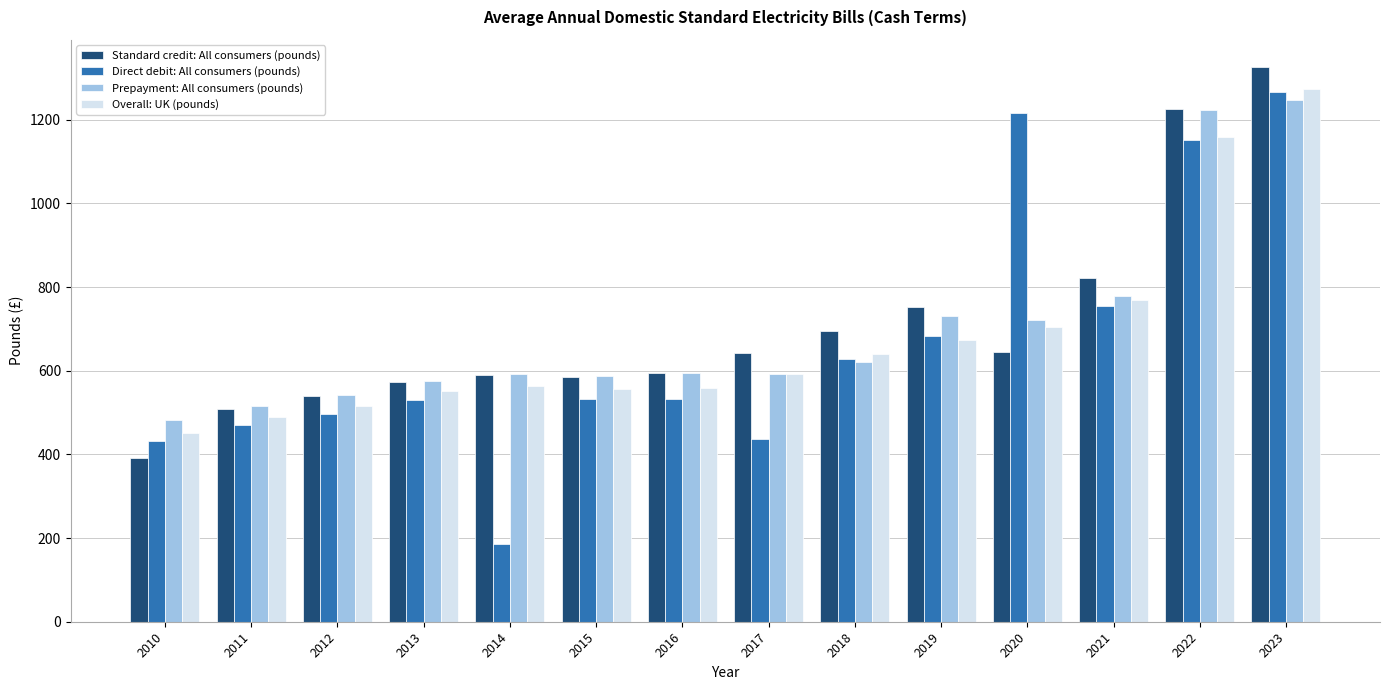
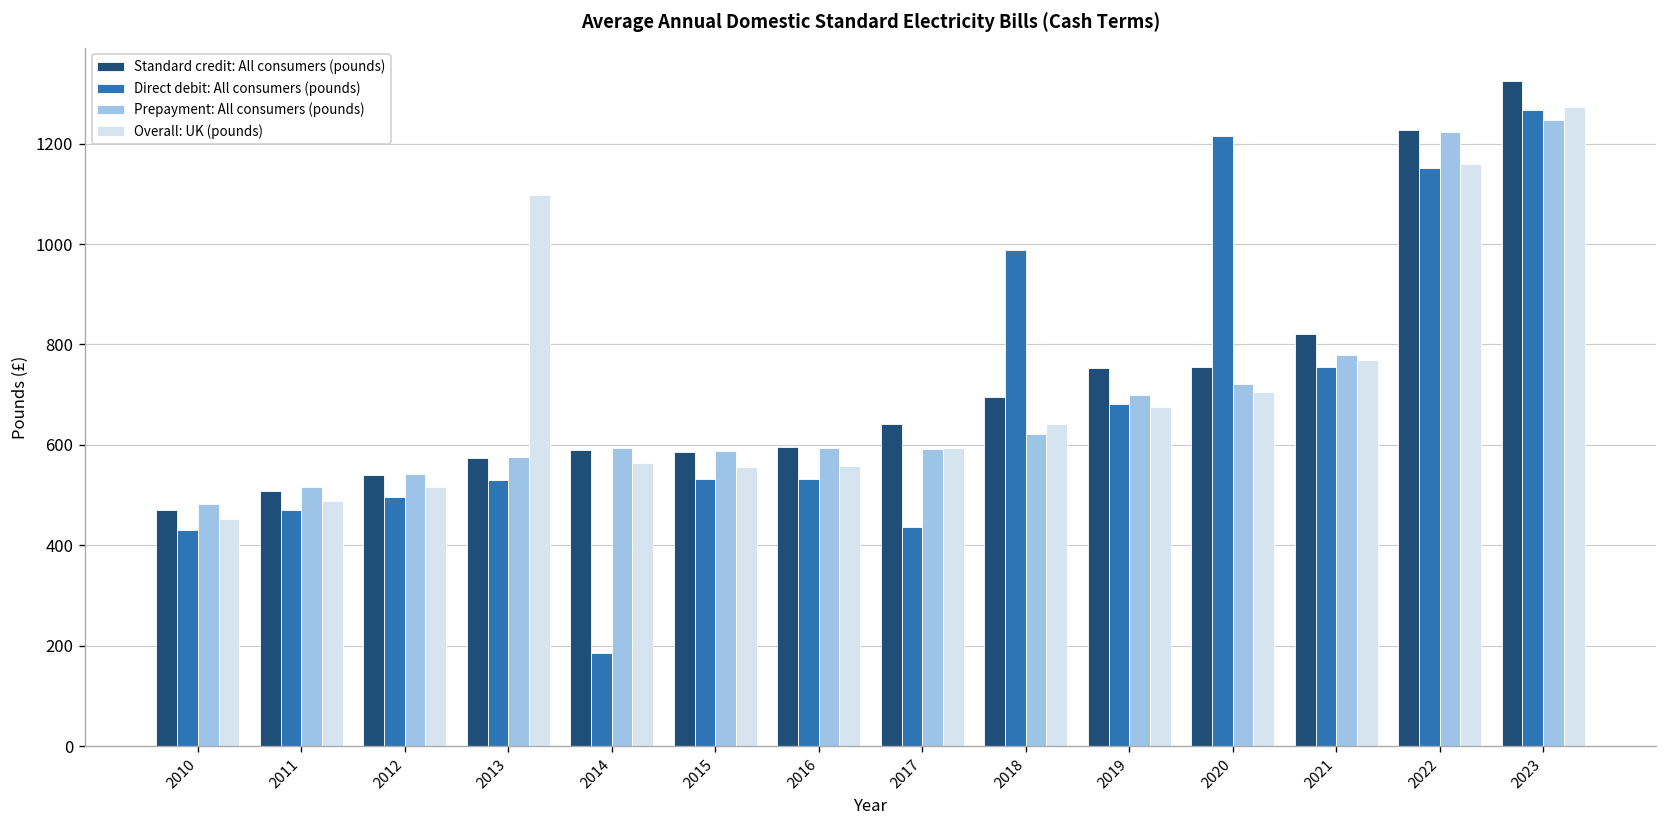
  {
    "Standard credit: All consumers (pounds)": {
-     "2010": 390,
+     "2010": 470,
      "2011": 510,
      "2012": 540,
      "2013": 570,
      "2014": 590,
      "2015": 590,
      "2016": 600,
      "2017": 640,
      "2018": 700,
      "2019": 750,
-     "2020": 640,
+     "2020": 760,
      "2021": 820,
      "2022": 1230,
      "2023": 1330
    },
    "Direct debit: All consumers (pounds)": {
      "2010": 430,
      "2011": 470,
      "2012": 500,
      "2013": 530,
      "2014": 190,
      "2015": 530,
      "2016": 530,
      "2017": 440,
-     "2018": 630,
+     "2018": 990,
      "2019": 680,
      "2020": 1220,
      "2021": 750,
      "2022": 1150,
      "2023": 1270
    },
    "Prepayment: All consumers (pounds)": {
      "2010": 480,
      "2011": 520,
      "2012": 540,
      "2013": 580,
      "2014": 590,
      "2015": 590,
      "2016": 590,
      "2017": 590,
      "2018": 620,
-     "2019": 730,
+     "2019": 700,
      "2020": 720,
      "2021": 780,
      "2022": 1220,
      "2023": 1250
    },
    "Overall: UK (pounds)": {
      "2010": 450,
      "2011": 490,
      "2012": 520,
-     "2013": 550,
+     "2013": 1100,
      "2014": 560,
      "2015": 560,
      "2016": 560,
      "2017": 590,
      "2018": 640,
      "2019": 670,
      "2020": 710,
      "2021": 770,
      "2022": 1160,
      "2023": 1270
    }
  }
